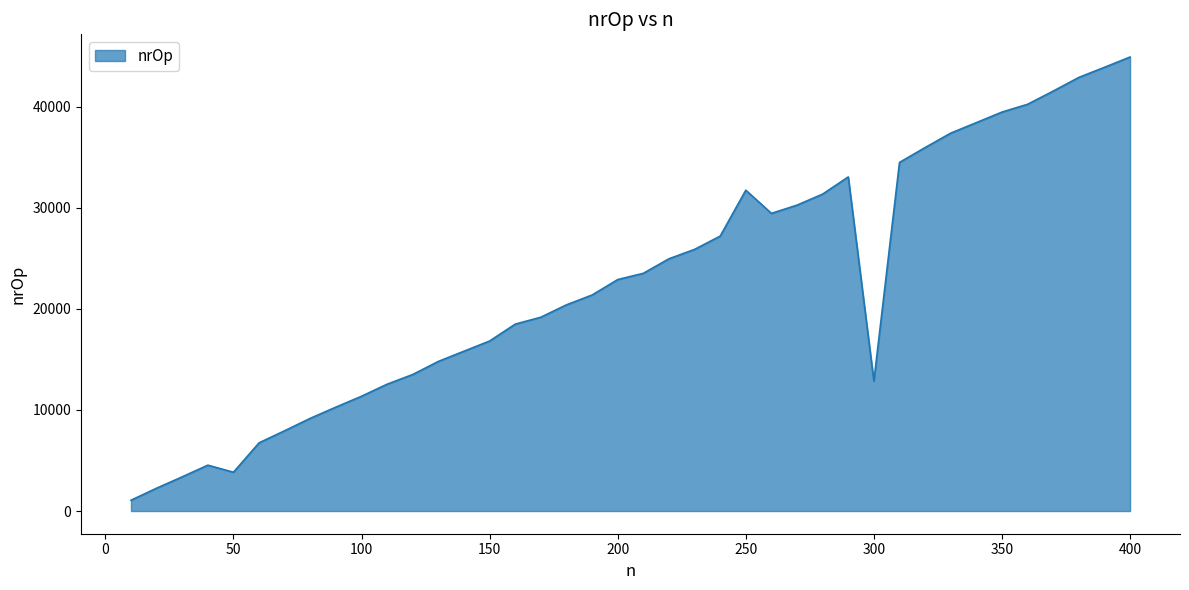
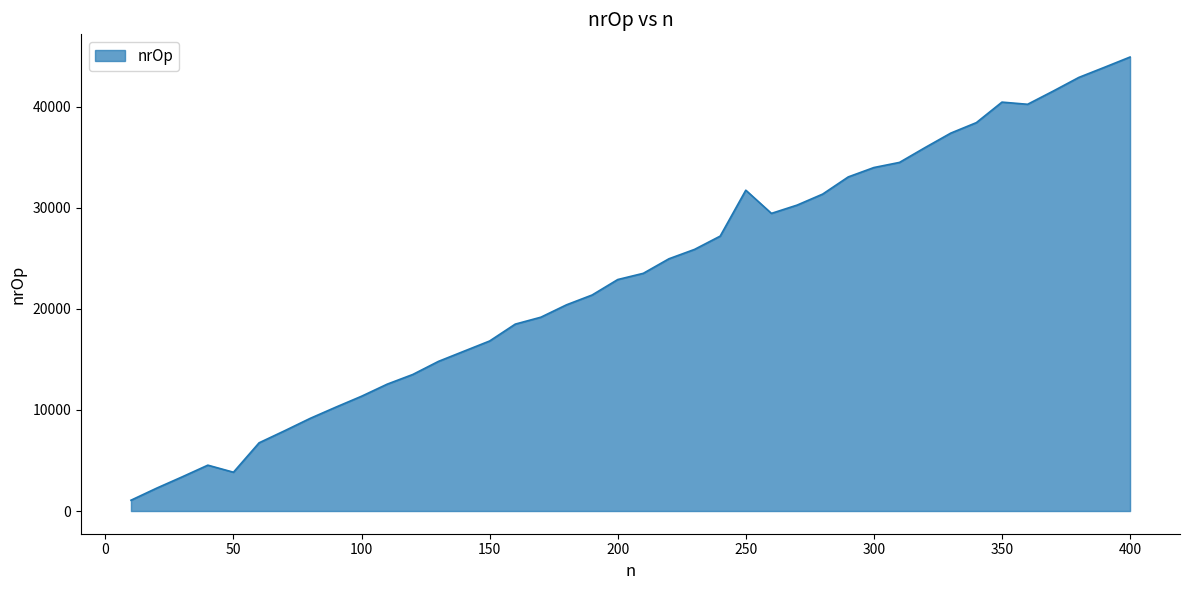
  {
    "50": 3800,
    "100": 11400,
    "150": 16800,
    "200": 22900,
    "250": 31700,
-   "300": 12900,
-   "350": 39500,
+   "300": 34000,
+   "350": 40500,
    "400": 44900
  }
